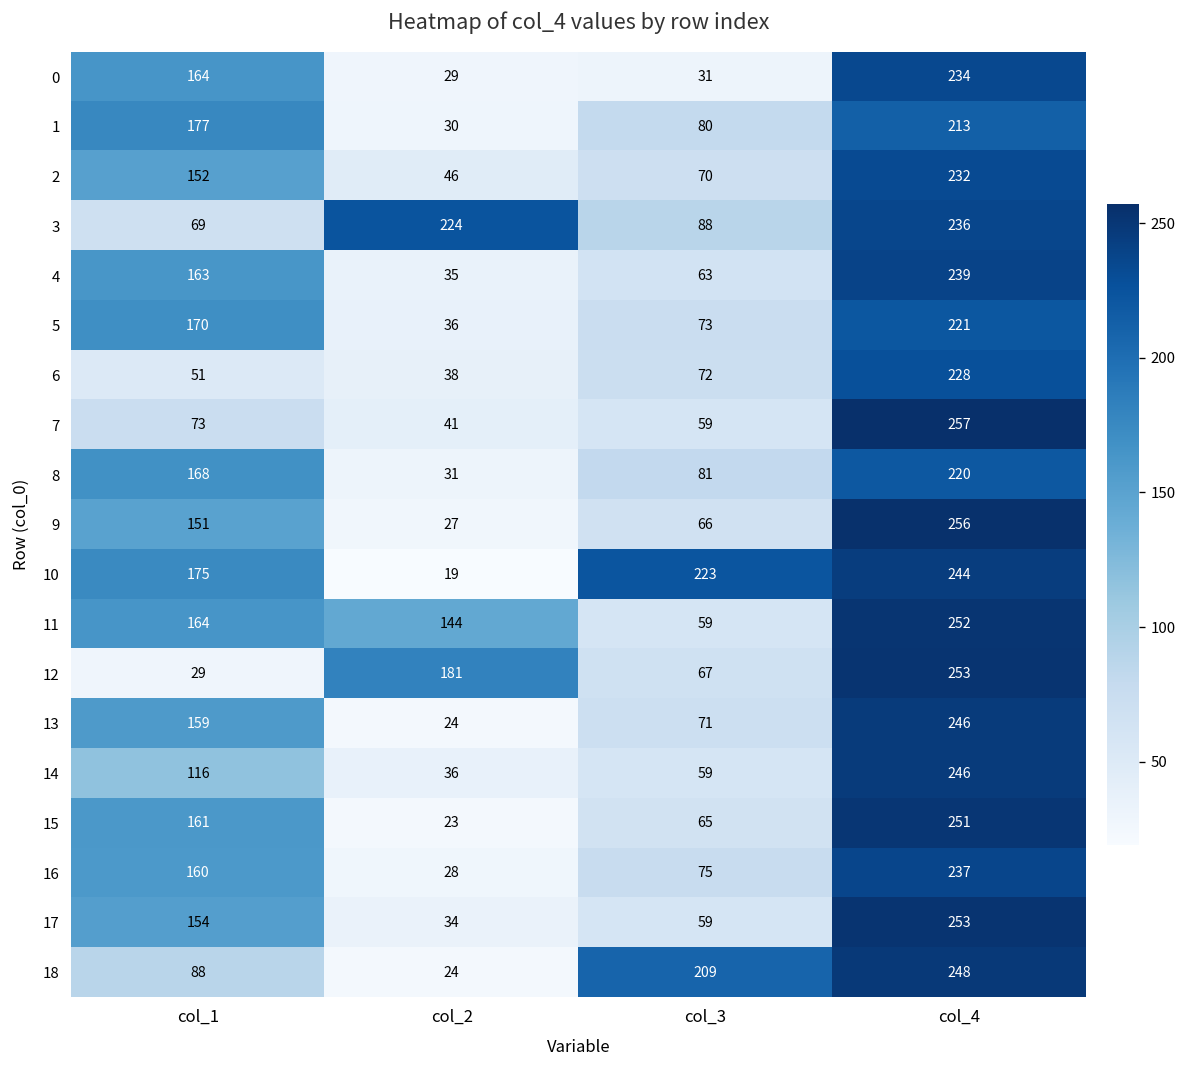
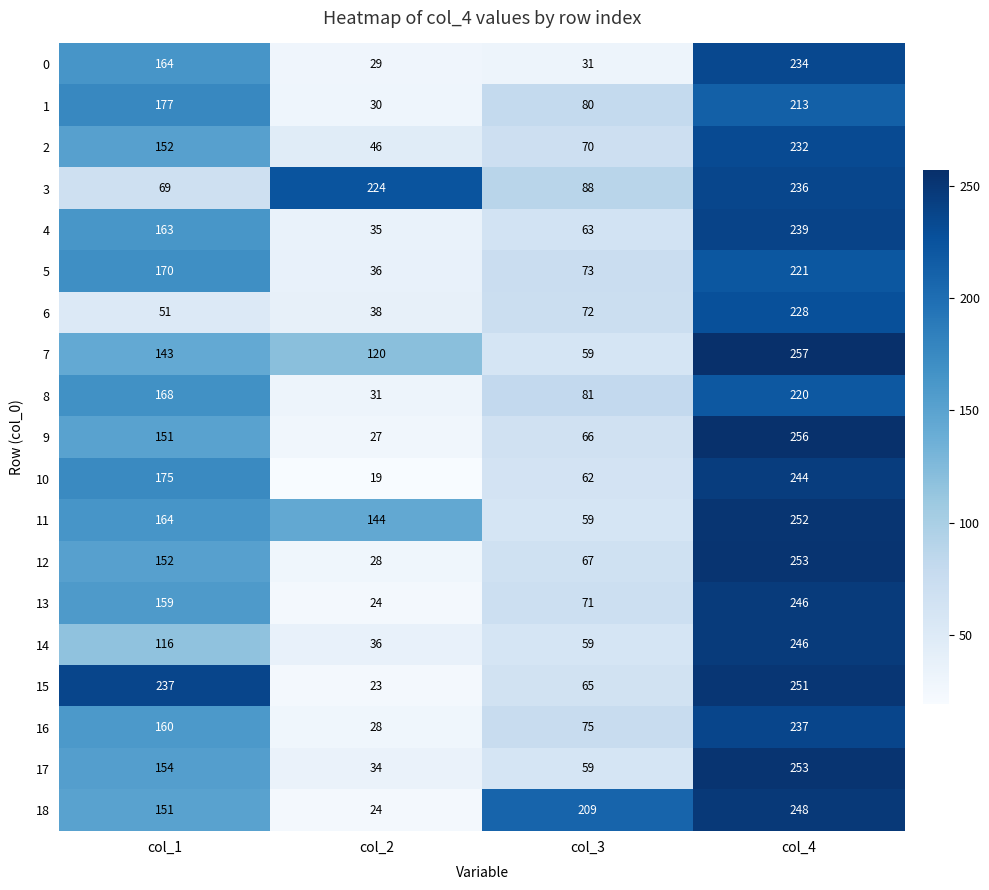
  {
    "0": {
      "col_1": 164,
      "col_2": 29,
      "col_3": 31,
      "col_4": 234
    },
    "1": {
      "col_1": 177,
      "col_2": 30,
      "col_3": 80,
      "col_4": 213
    },
    "2": {
      "col_1": 152,
      "col_2": 46,
      "col_3": 70,
      "col_4": 232
    },
    "3": {
      "col_1": 69,
      "col_2": 224,
      "col_3": 88,
      "col_4": 236
    },
    "4": {
      "col_1": 163,
      "col_2": 35,
      "col_3": 63,
      "col_4": 239
    },
    "5": {
      "col_1": 170,
      "col_2": 36,
      "col_3": 73,
      "col_4": 221
    },
    "6": {
      "col_1": 51,
      "col_2": 38,
      "col_3": 72,
      "col_4": 228
    },
    "7": {
-     "col_1": 73,
-     "col_2": 41,
+     "col_1": 143,
+     "col_2": 120,
      "col_3": 59,
      "col_4": 257
    },
    "8": {
      "col_1": 168,
      "col_2": 31,
      "col_3": 81,
      "col_4": 220
    },
    "9": {
      "col_1": 151,
      "col_2": 27,
      "col_3": 66,
      "col_4": 256
    },
    "10": {
      "col_1": 175,
      "col_2": 19,
-     "col_3": 223,
+     "col_3": 62,
      "col_4": 244
    },
    "11": {
      "col_1": 164,
      "col_2": 144,
      "col_3": 59,
      "col_4": 252
    },
    "12": {
-     "col_1": 29,
-     "col_2": 181,
+     "col_1": 152,
+     "col_2": 28,
      "col_3": 67,
      "col_4": 253
    },
    "13": {
      "col_1": 159,
      "col_2": 24,
      "col_3": 71,
      "col_4": 246
    },
    "14": {
      "col_1": 116,
      "col_2": 36,
      "col_3": 59,
      "col_4": 246
    },
    "15": {
-     "col_1": 161,
+     "col_1": 237,
      "col_2": 23,
      "col_3": 65,
      "col_4": 251
    },
    "16": {
      "col_1": 160,
      "col_2": 28,
      "col_3": 75,
      "col_4": 237
    },
    "17": {
      "col_1": 154,
      "col_2": 34,
      "col_3": 59,
      "col_4": 253
    },
    "18": {
-     "col_1": 88,
+     "col_1": 151,
      "col_2": 24,
      "col_3": 209,
      "col_4": 248
    }
  }
